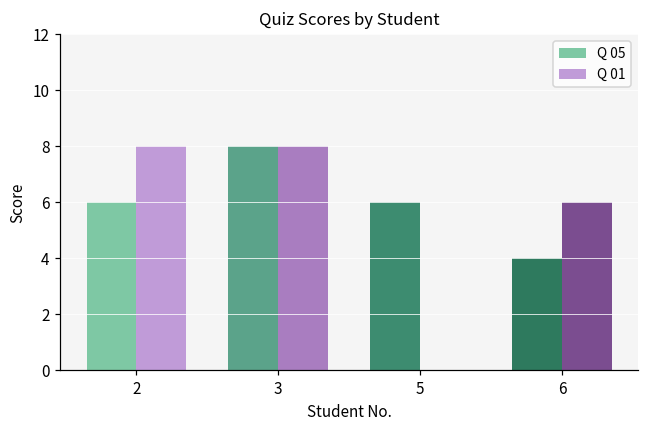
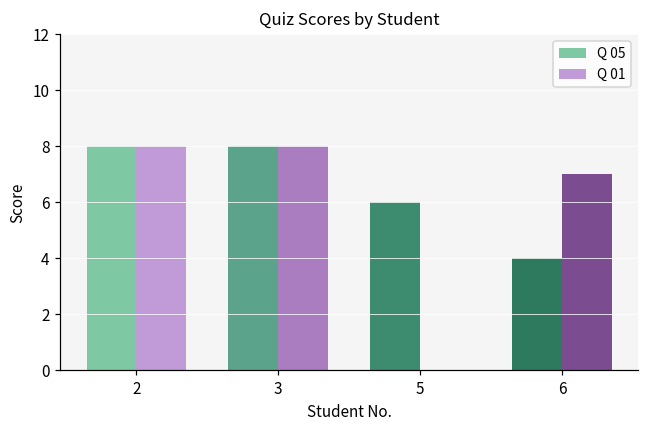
  {
    "Q 05": {
-     "2": 6,
+     "2": 8,
      "3": 8,
      "5": 6,
      "6": 4
    },
    "Q 01": {
      "2": 8,
      "3": 8,
      "5": 0,
-     "6": 6
+     "6": 7
    }
  }
